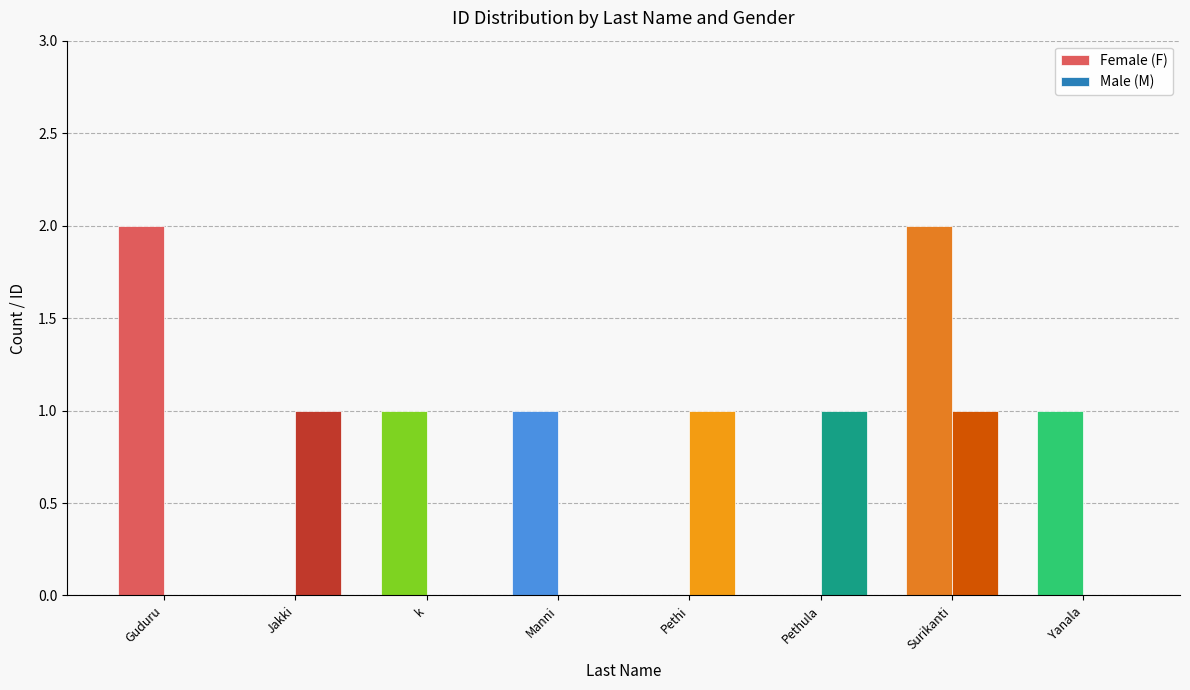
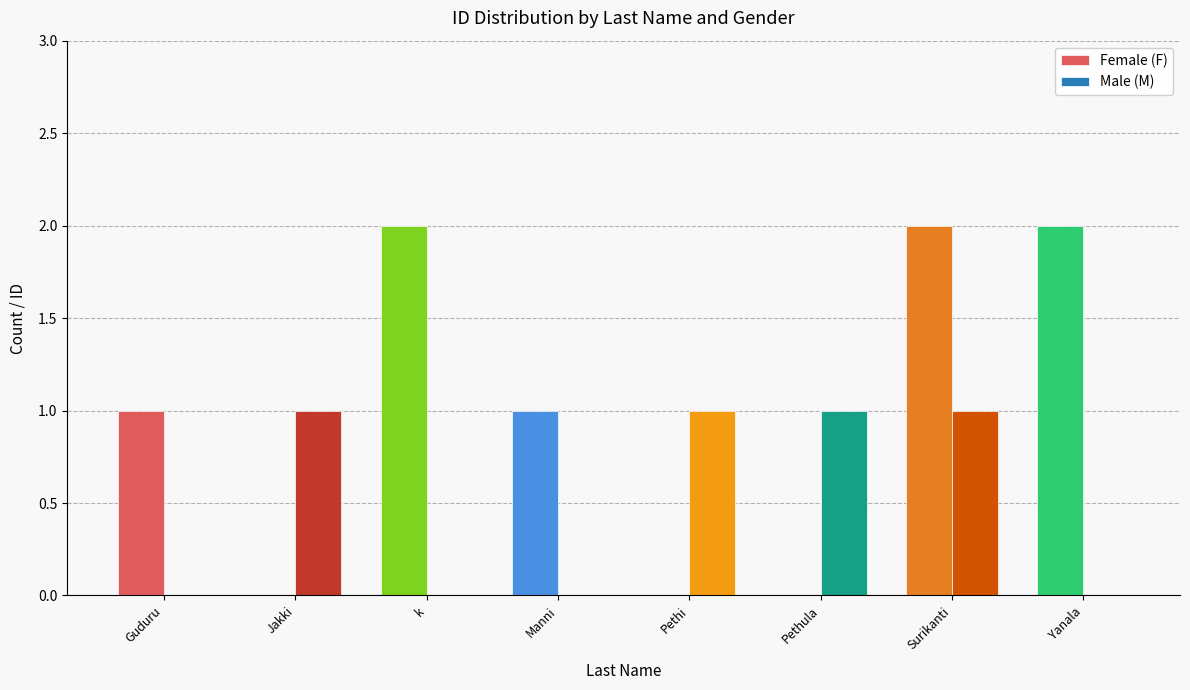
  {
    "Female (F)": {
-     "Guduru": 2,
+     "Guduru": 1,
      "Jakki": 0,
-     "k": 1,
+     "k": 2,
      "Manni": 1,
      "Pethi": 0,
      "Pethula": 0,
      "Surikanti": 2,
-     "Yanala": 1
+     "Yanala": 2
    },
    "Male (M)": {
      "Guduru": 0,
      "Jakki": 1,
      "k": 0,
      "Manni": 0,
      "Pethi": 1,
      "Pethula": 1,
      "Surikanti": 1,
      "Yanala": 0
    }
  }
